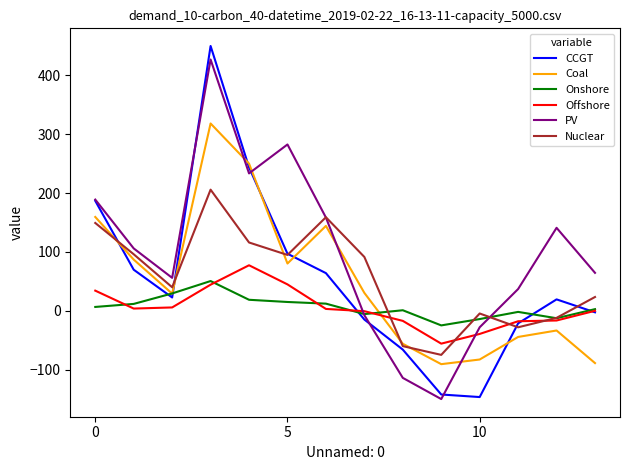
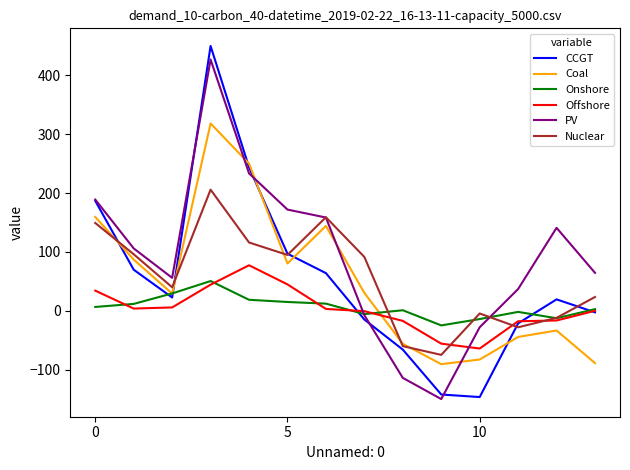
  {
    "CCGT": {
      "10": -150
    },
    "Coal": {
      "0": 160,
      "5": 80,
      "10": -80
    },
    "Onshore": {
      "0": 10,
      "5": 10,
      "10": -10
    },
    "Offshore": {
      "0": 30,
      "5": 40,
-     "10": -40
+     "10": -60
    },
    "PV": {
-     "5": 280,
+     "5": 170,
      "10": -30
    },
    "Nuclear": {
      "0": 150,
      "10": 0
    }
  }
